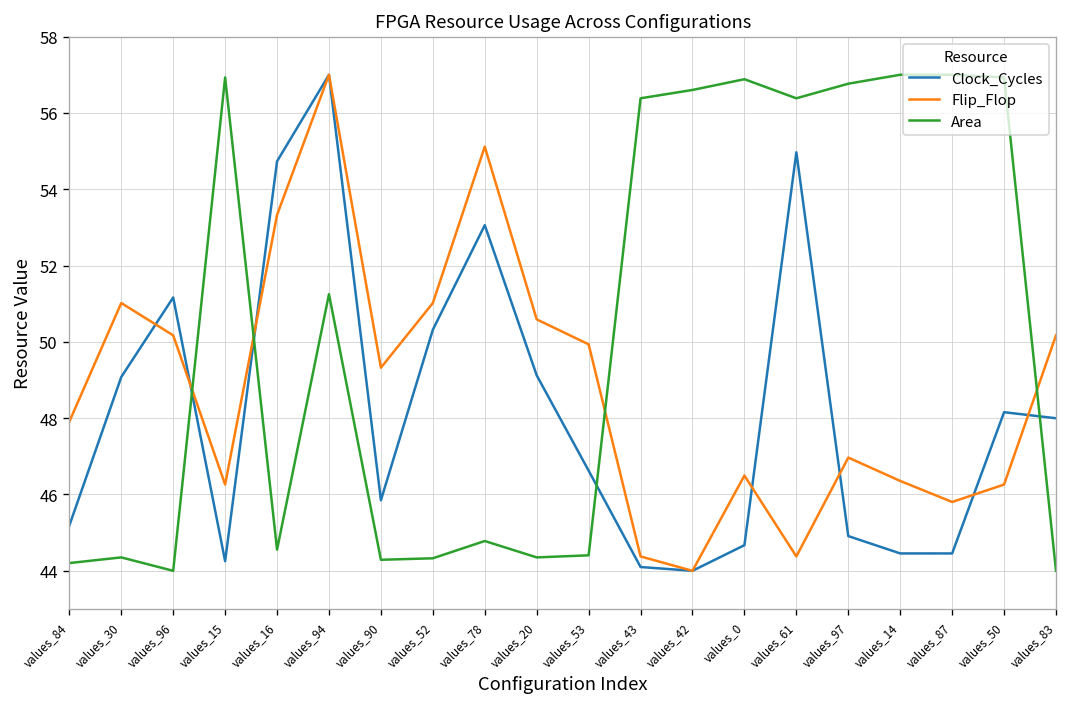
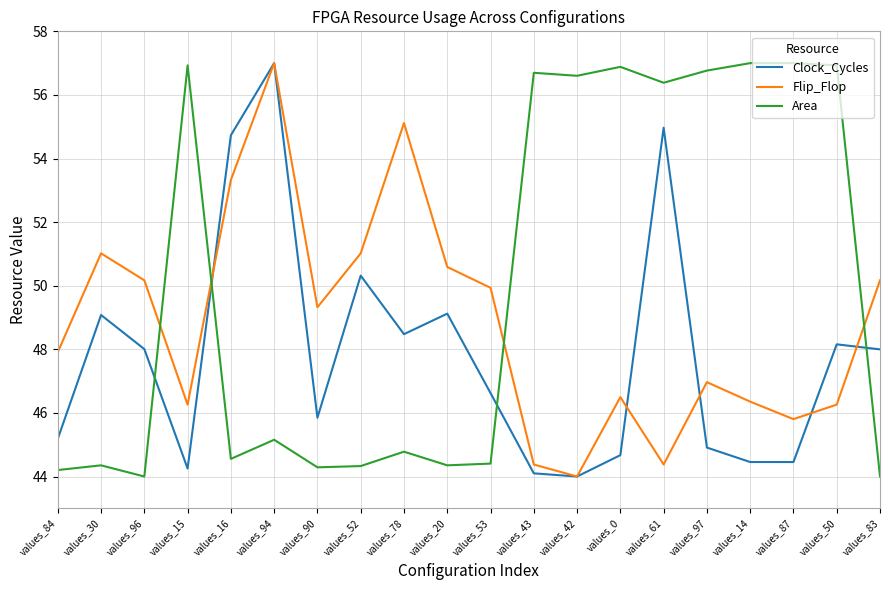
  {
    "Clock_Cycles": {
      "values_84": 45.2,
      "values_30": 49.1,
-     "values_96": 51.2,
+     "values_96": 48.0,
      "values_15": 44.3,
      "values_16": 54.7,
      "values_90": 45.8,
      "values_52": 50.3,
-     "values_78": 53.1,
+     "values_78": 48.5,
      "values_20": 49.1,
      "values_53": 46.6,
      "values_43": 44.1,
      "values_0": 44.7,
      "values_61": 55.0,
      "values_97": 44.9,
      "values_14": 44.5,
      "values_87": 44.5,
      "values_50": 48.2,
      "values_83": 48.0
    },
    "Flip_Flop": {
      "values_84": 47.9,
      "values_30": 51.0,
      "values_96": 50.2,
      "values_15": 46.3,
      "values_16": 53.3,
      "values_90": 49.3,
      "values_52": 51.0,
      "values_78": 55.1,
      "values_20": 50.6,
      "values_53": 49.9,
      "values_43": 44.4,
      "values_0": 46.5,
      "values_61": 44.4,
      "values_97": 47.0,
      "values_14": 46.4,
      "values_87": 45.8,
      "values_50": 46.3,
      "values_83": 50.2
    },
    "Area": {
      "values_84": 44.2,
      "values_30": 44.4,
      "values_96": 44.0,
      "values_15": 56.9,
      "values_16": 44.6,
-     "values_94": 51.3,
+     "values_94": 45.2,
      "values_90": 44.3,
      "values_52": 44.3,
      "values_78": 44.8,
      "values_20": 44.4,
      "values_53": 44.4,
-     "values_43": 56.4,
+     "values_43": 56.7,
      "values_42": 56.6,
      "values_0": 56.9,
      "values_61": 56.4,
      "values_97": 56.8,
      "values_14": 57.0,
      "values_83": 44.0
    }
  }
